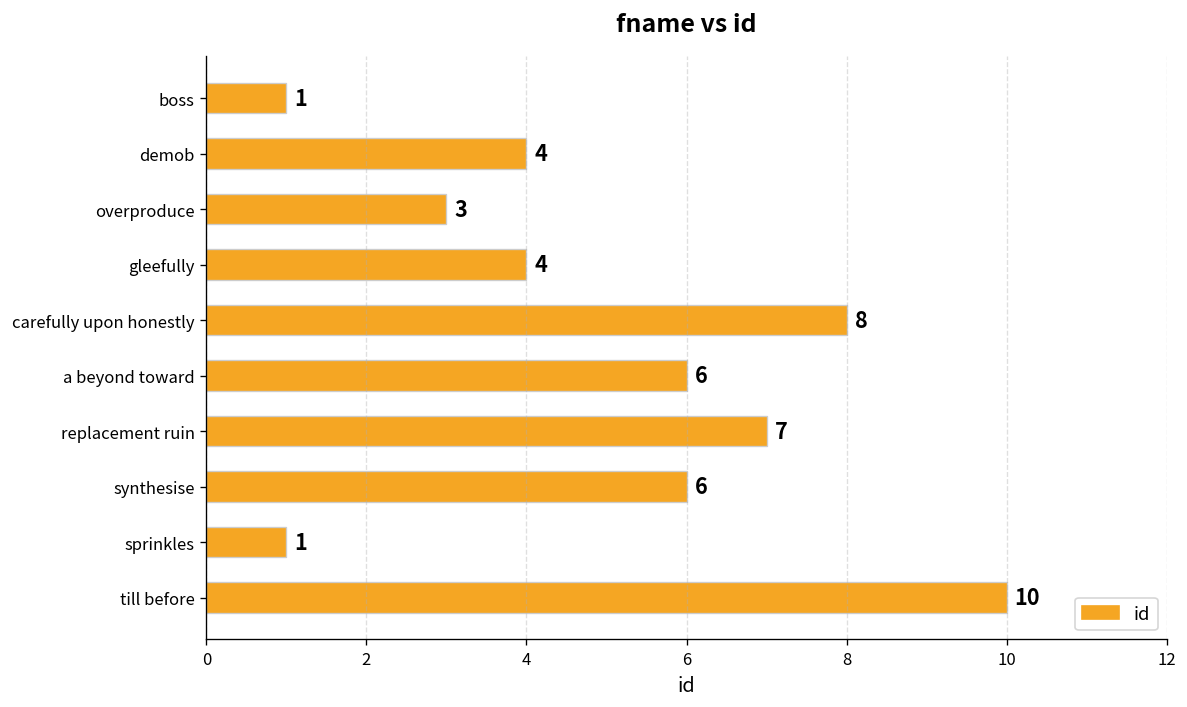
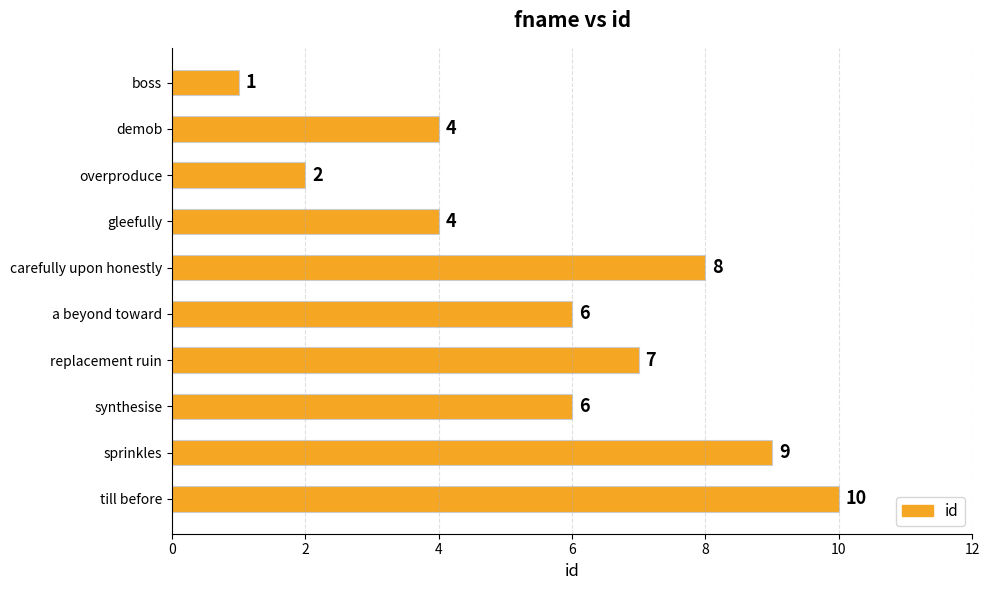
  {
    "boss": 1,
    "demob": 4,
-   "overproduce": 3,
+   "overproduce": 2,
    "gleefully": 4,
    "carefully upon honestly": 8,
    "a beyond toward": 6,
    "replacement ruin": 7,
    "synthesise": 6,
-   "sprinkles": 1,
+   "sprinkles": 9,
    "till before": 10
  }
